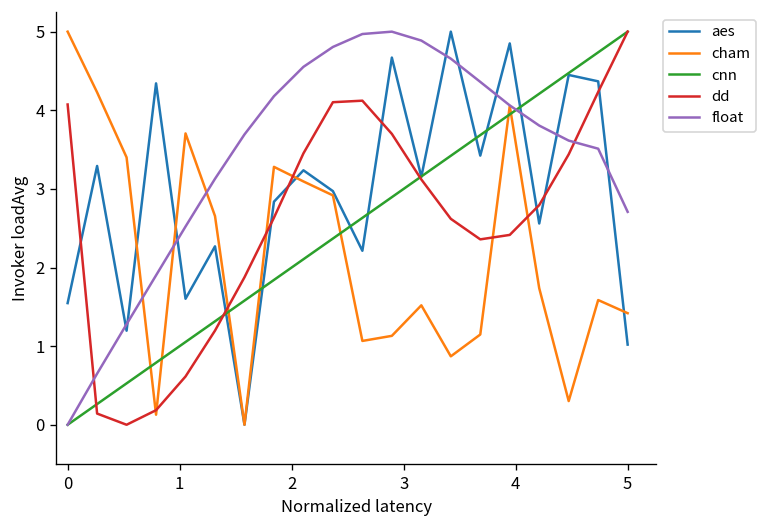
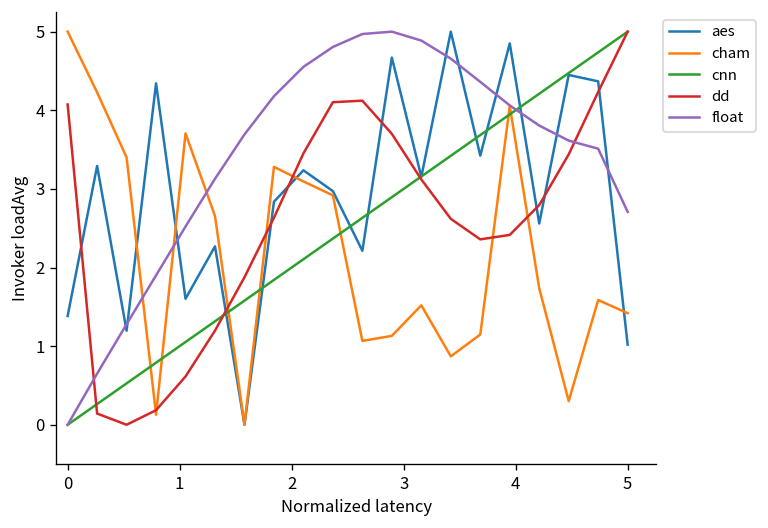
  {
    "aes": {
-     "0": 1.5,
+     "0": 1.4,
      "5": 1.0
    },
    "cham": {
      "0": 5.0,
      "5": 1.4
    },
    "dd": {
      "0": 4.1
    },
    "float": {
      "5": 2.7
    }
  }
